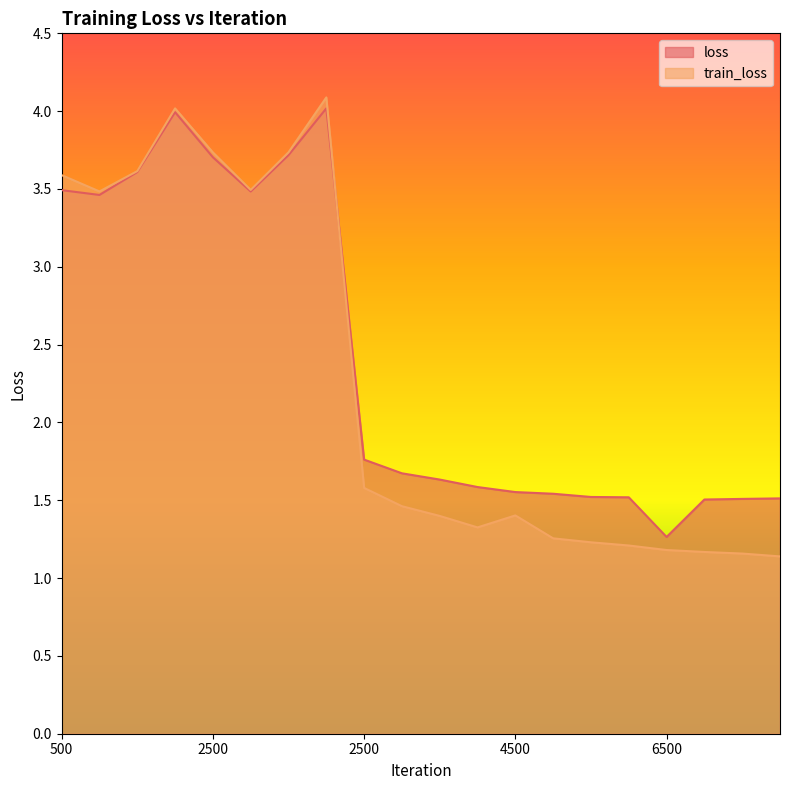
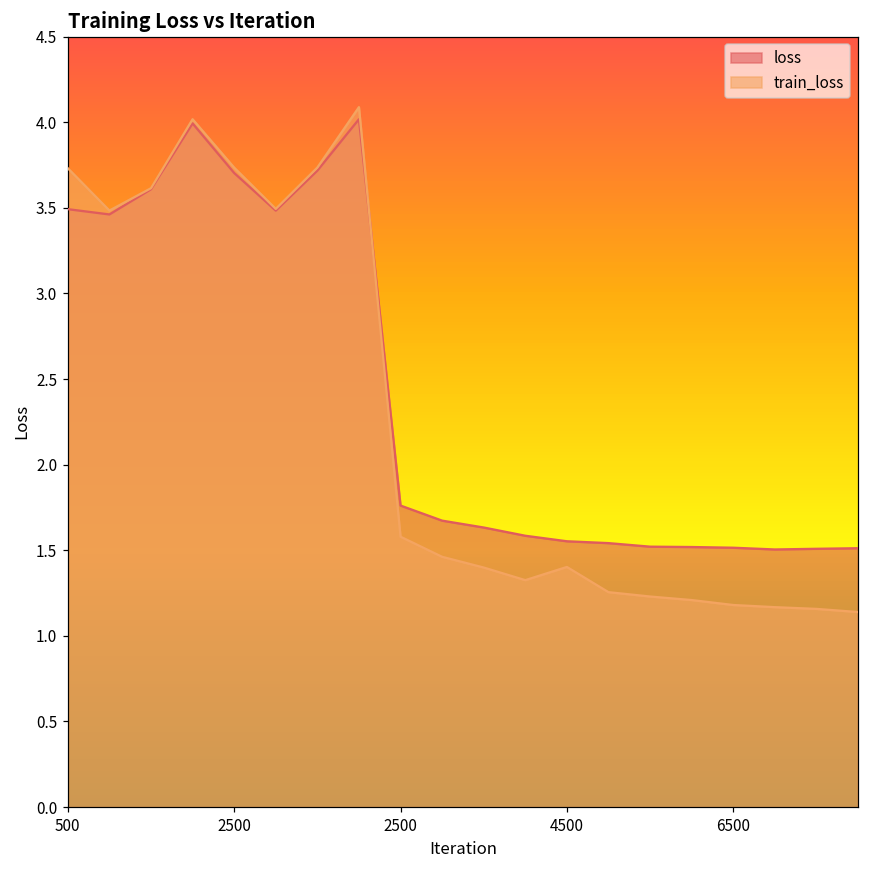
  {
    "loss": {
      "500": 3.49,
      "4500": 1.55,
-     "6500": 1.26
+     "6500": 1.51
    },
    "train_loss": {
-     "500": 3.59,
+     "500": 3.73,
      "4500": 1.40,
      "6500": 1.18
    }
  }
